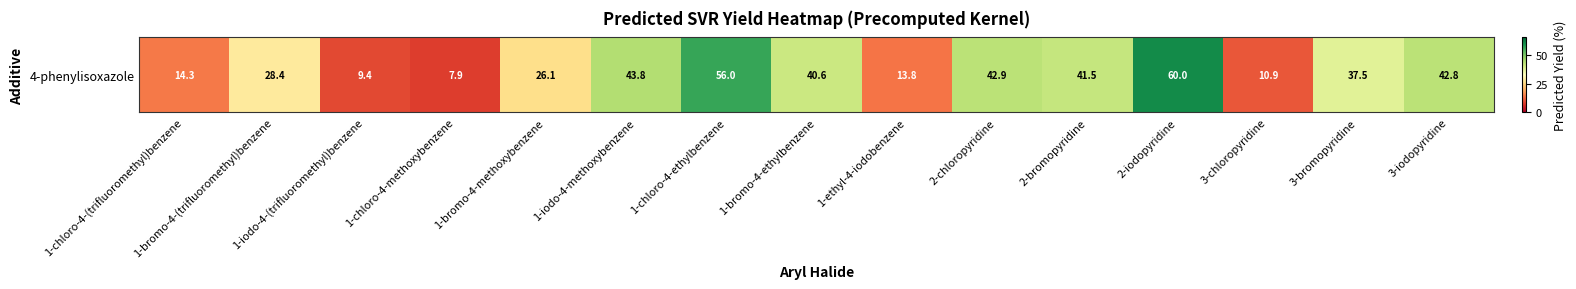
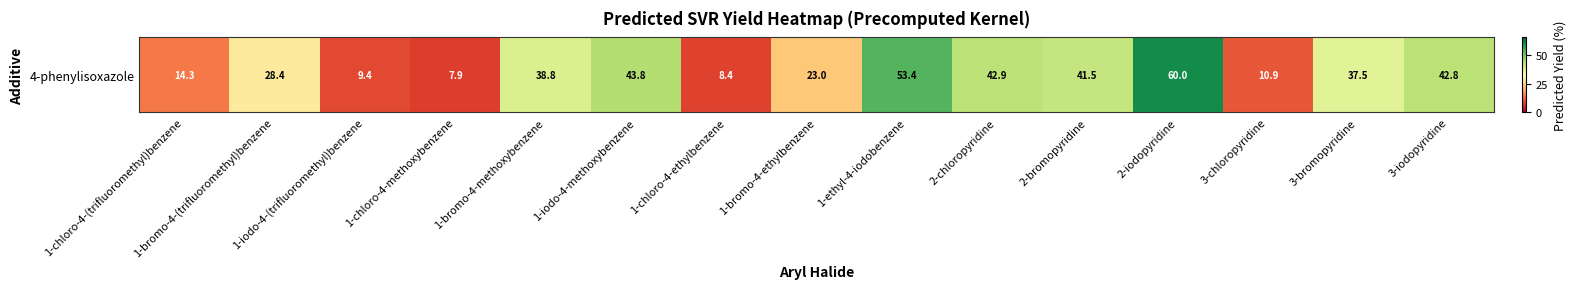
  {
    "4-phenylisoxazole": {
      "1-chloro-4-(trifluoromethyl)benzene": 14.3,
      "1-bromo-4-(trifluoromethyl)benzene": 28.4,
      "1-iodo-4-(trifluoromethyl)benzene": 9.4,
      "1-chloro-4-methoxybenzene": 7.9,
-     "1-bromo-4-methoxybenzene": 26.1,
+     "1-bromo-4-methoxybenzene": 38.8,
      "1-iodo-4-methoxybenzene": 43.8,
-     "1-chloro-4-ethylbenzene": 56.0,
-     "1-bromo-4-ethylbenzene": 40.6,
-     "1-ethyl-4-iodobenzene": 13.8,
+     "1-chloro-4-ethylbenzene": 8.4,
+     "1-bromo-4-ethylbenzene": 23.0,
+     "1-ethyl-4-iodobenzene": 53.4,
      "2-chloropyridine": 42.9,
      "2-bromopyridine": 41.5,
      "2-iodopyridine": 60.0,
      "3-chloropyridine": 10.9,
      "3-bromopyridine": 37.5,
      "3-iodopyridine": 42.8
    }
  }
